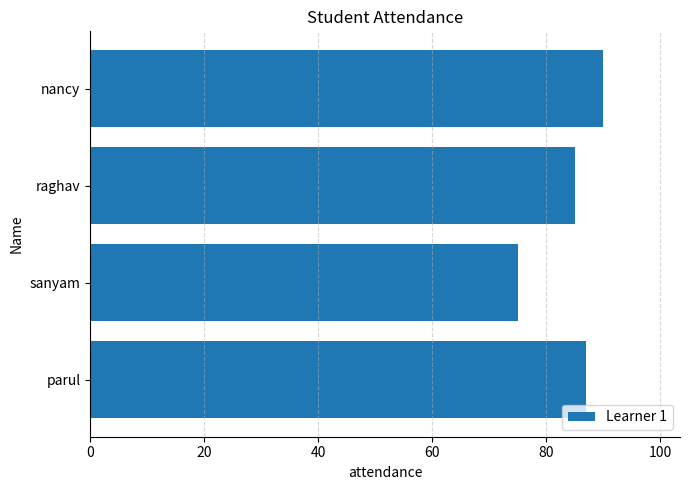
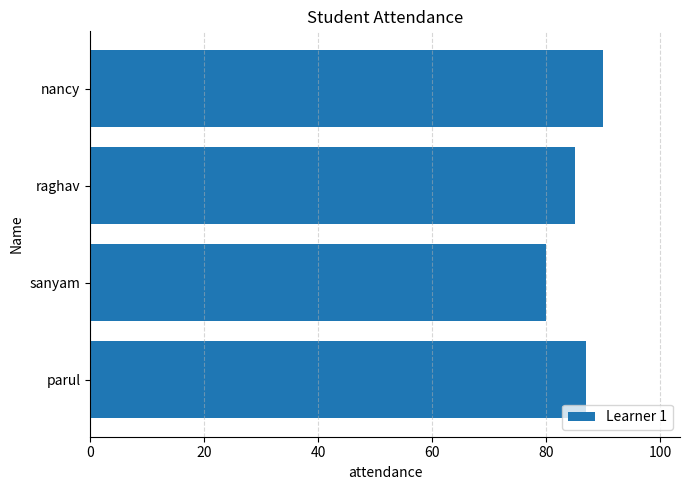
  {
    "nancy": 90,
    "raghav": 85,
-   "sanyam": 75,
+   "sanyam": 80,
    "parul": 87
  }
